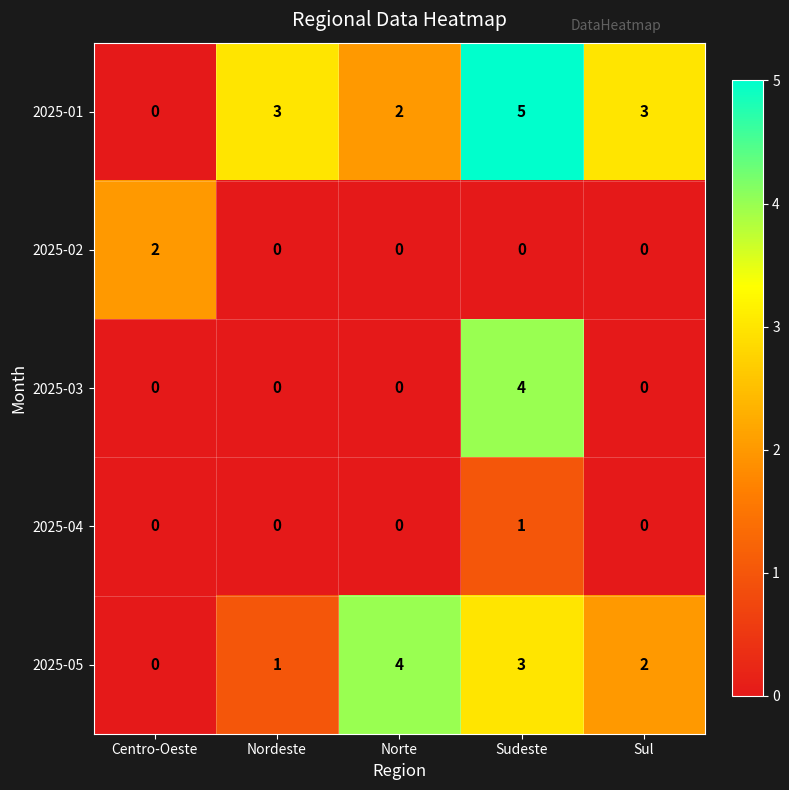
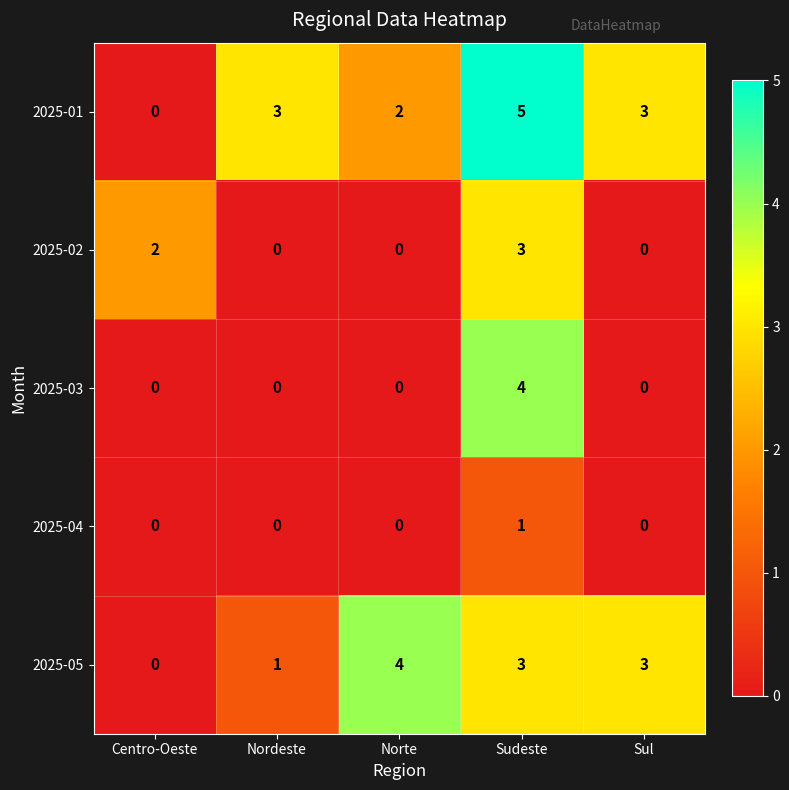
  {
    "2025-01": {
      "Centro-Oeste": 0,
      "Nordeste": 3,
      "Norte": 2,
      "Sudeste": 5,
      "Sul": 3
    },
    "2025-02": {
      "Centro-Oeste": 2,
      "Nordeste": 0,
      "Norte": 0,
-     "Sudeste": 0,
+     "Sudeste": 3,
      "Sul": 0
    },
    "2025-03": {
      "Centro-Oeste": 0,
      "Nordeste": 0,
      "Norte": 0,
      "Sudeste": 4,
      "Sul": 0
    },
    "2025-04": {
      "Centro-Oeste": 0,
      "Nordeste": 0,
      "Norte": 0,
      "Sudeste": 1,
      "Sul": 0
    },
    "2025-05": {
      "Centro-Oeste": 0,
      "Nordeste": 1,
      "Norte": 4,
      "Sudeste": 3,
-     "Sul": 2
+     "Sul": 3
    }
  }
